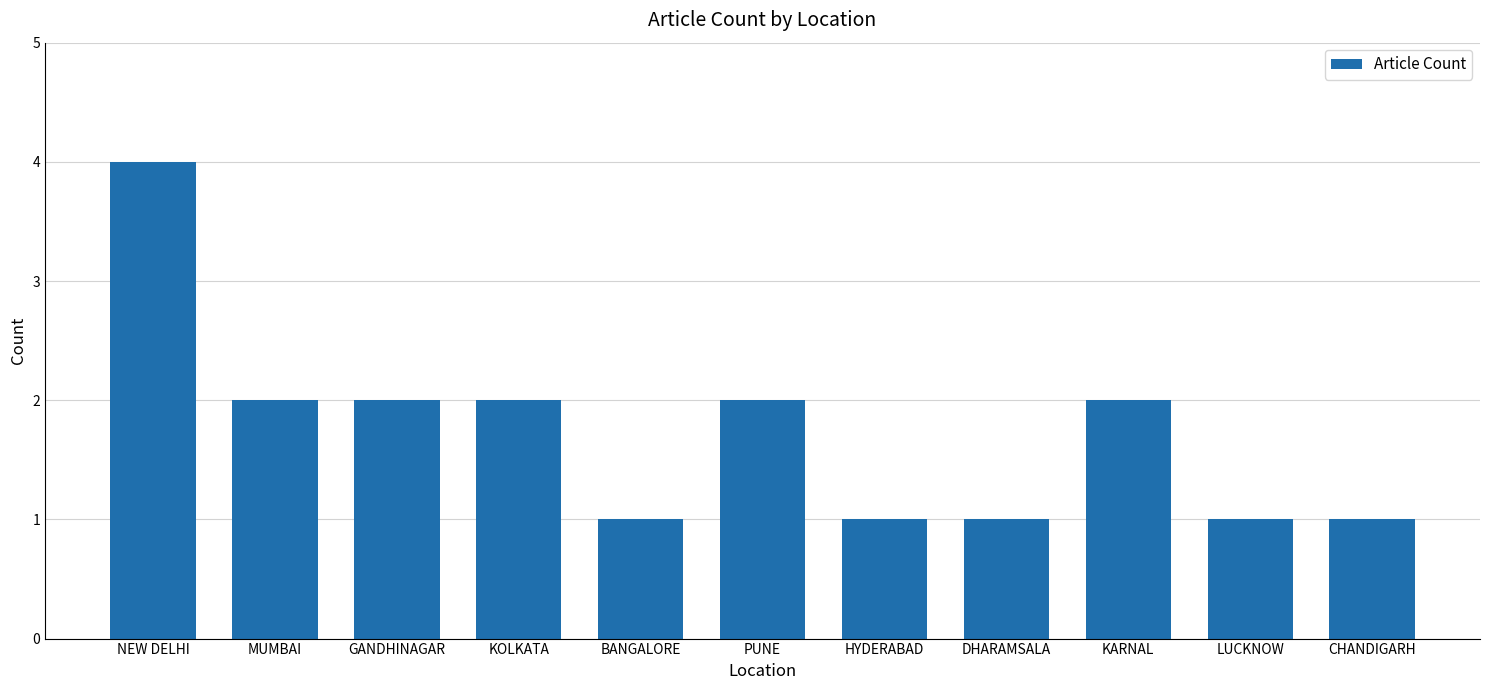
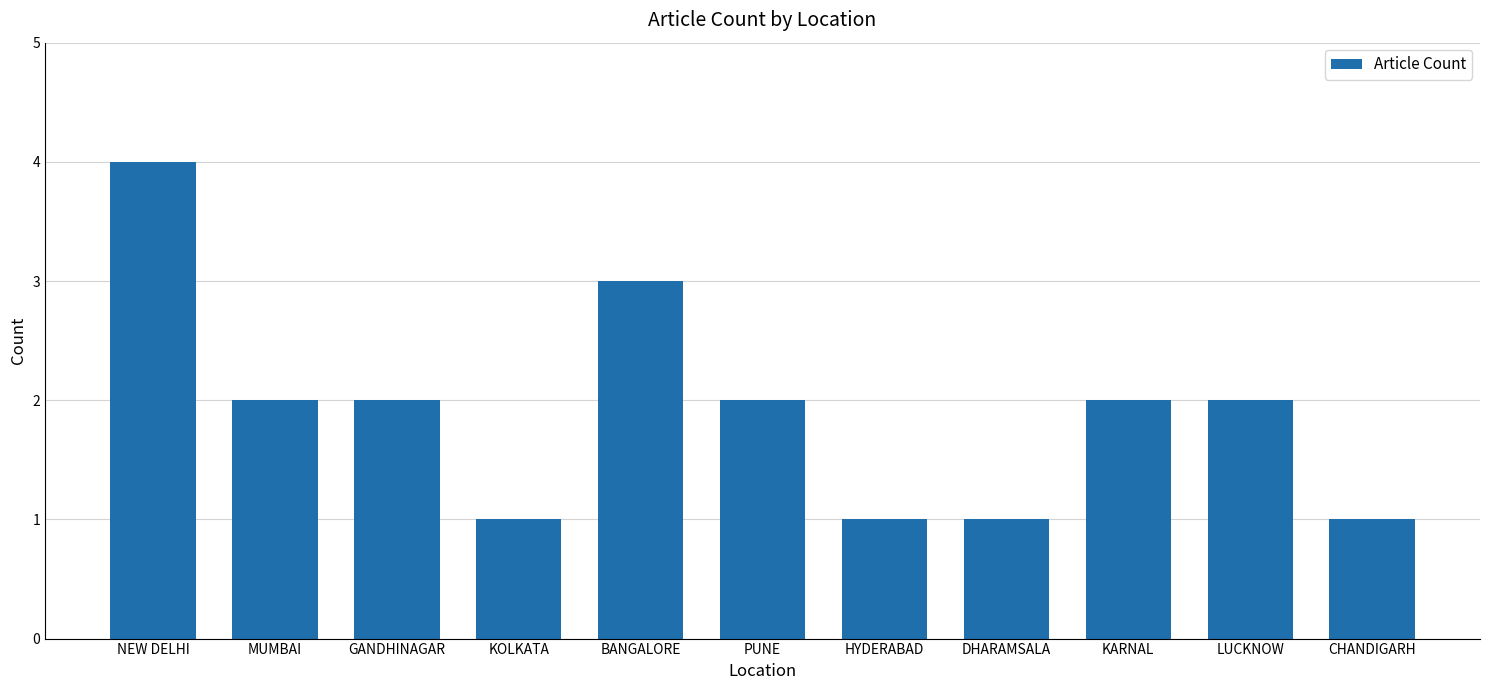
  {
    "NEW DELHI": 4,
    "MUMBAI": 2,
    "GANDHINAGAR": 2,
-   "KOLKATA": 2,
-   "BANGALORE": 1,
+   "KOLKATA": 1,
+   "BANGALORE": 3,
    "PUNE": 2,
    "HYDERABAD": 1,
    "DHARAMSALA": 1,
    "KARNAL": 2,
-   "LUCKNOW": 1,
+   "LUCKNOW": 2,
    "CHANDIGARH": 1
  }
